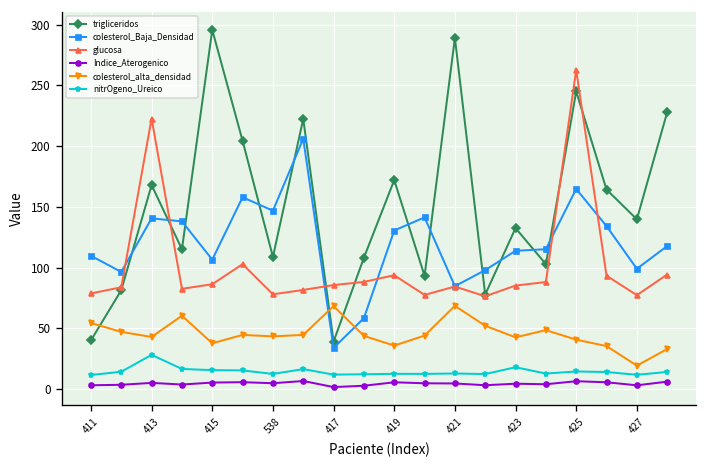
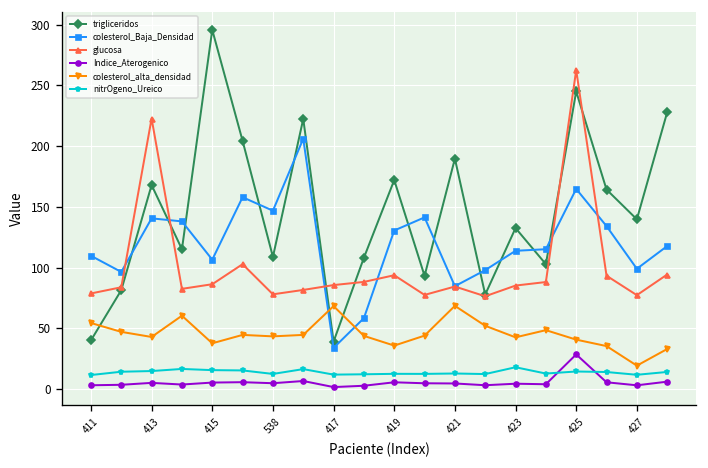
  {
    "trigliceridos": {
      "411": 40,
      "413": 168,
      "415": 296,
      "538": 109,
      "417": 39,
      "419": 172,
-     "421": 289,
+     "421": 190,
      "423": 133,
      "425": 245,
      "427": 140
    },
    "colesterol_Baja_Densidad": {
      "411": 110,
      "413": 141,
      "415": 107,
      "538": 147,
      "417": 34,
      "419": 131,
      "423": 114,
      "425": 165,
      "427": 99
    },
    "glucosa": {
      "411": 79,
      "413": 223,
      "415": 86,
      "538": 78,
      "417": 86,
      "419": 94,
      "423": 85,
      "425": 263,
      "427": 77
    },
    "Indice_Aterogenico": {
      "411": 3,
      "413": 5,
      "415": 5,
      "538": 5,
      "417": 2,
      "419": 6,
      "421": 5,
      "423": 4,
-     "425": 6,
+     "425": 29,
      "427": 3
    },
    "colesterol_alta_densidad": {
      "411": 54,
      "413": 43,
      "415": 38,
      "538": 43,
      "417": 68,
      "419": 36,
      "421": 69,
      "423": 43,
      "425": 41,
      "427": 19
    },
    "nitrOgeno_Ureico": {
      "411": 12,
-     "413": 28,
+     "413": 15,
      "415": 16,
      "538": 12,
      "417": 12,
      "419": 13,
      "421": 13,
      "423": 18,
      "425": 14,
      "427": 12
    }
  }
